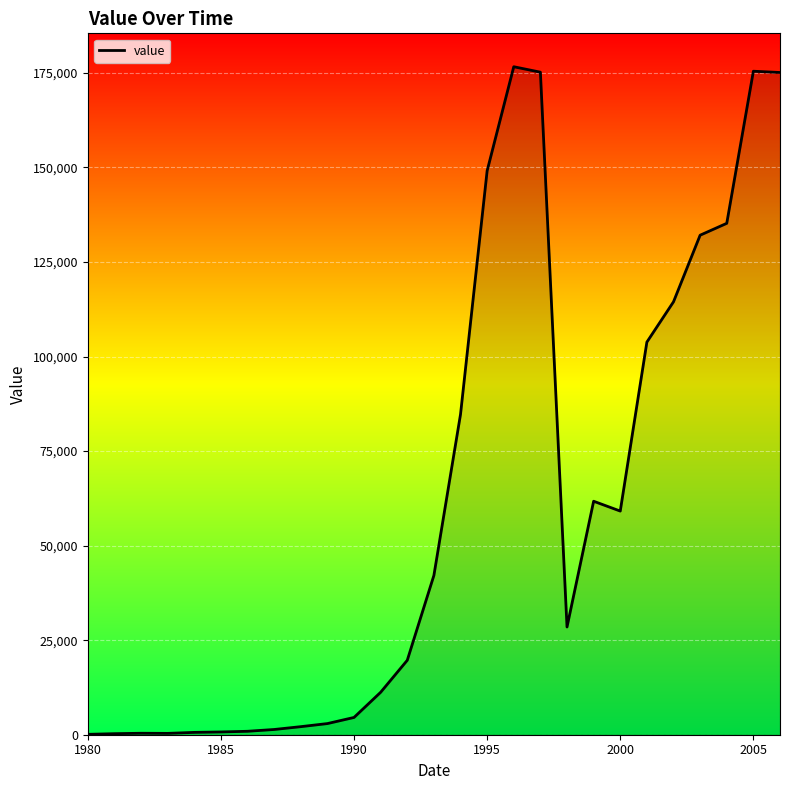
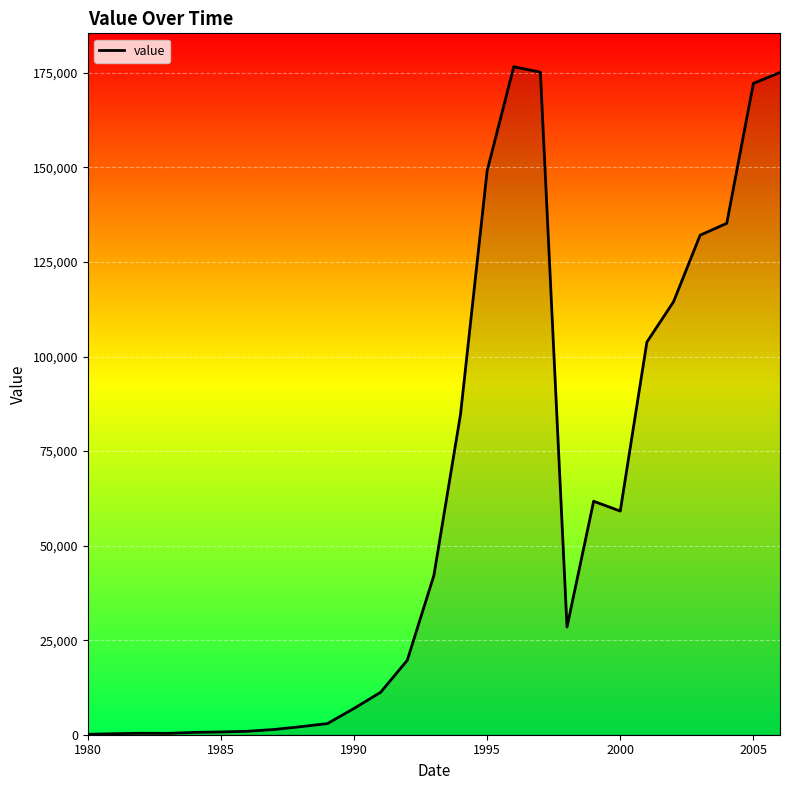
  {
    "1980": "0",
    "1985": "1,000",
-   "1990": "5,000",
+   "1990": "7,000",
    "1995": "149,000",
    "2000": "59,000",
-   "2005": "175,000"
+   "2005": "172,000"
  }
